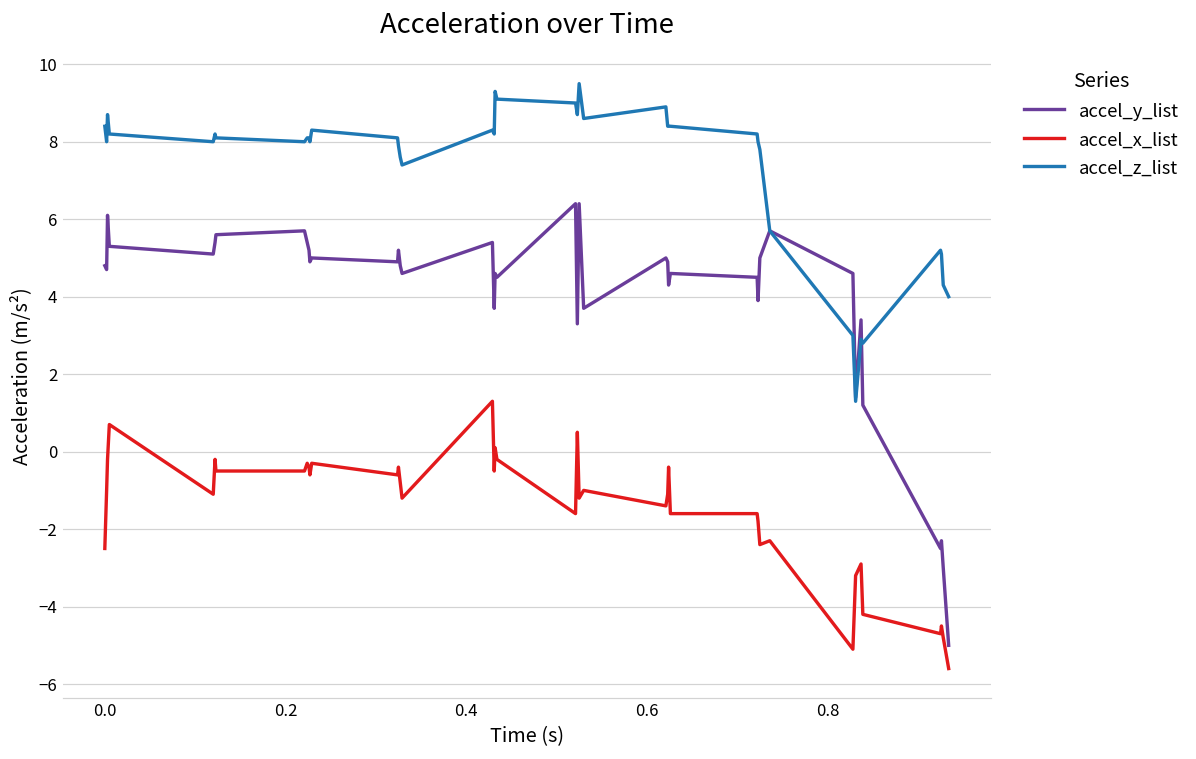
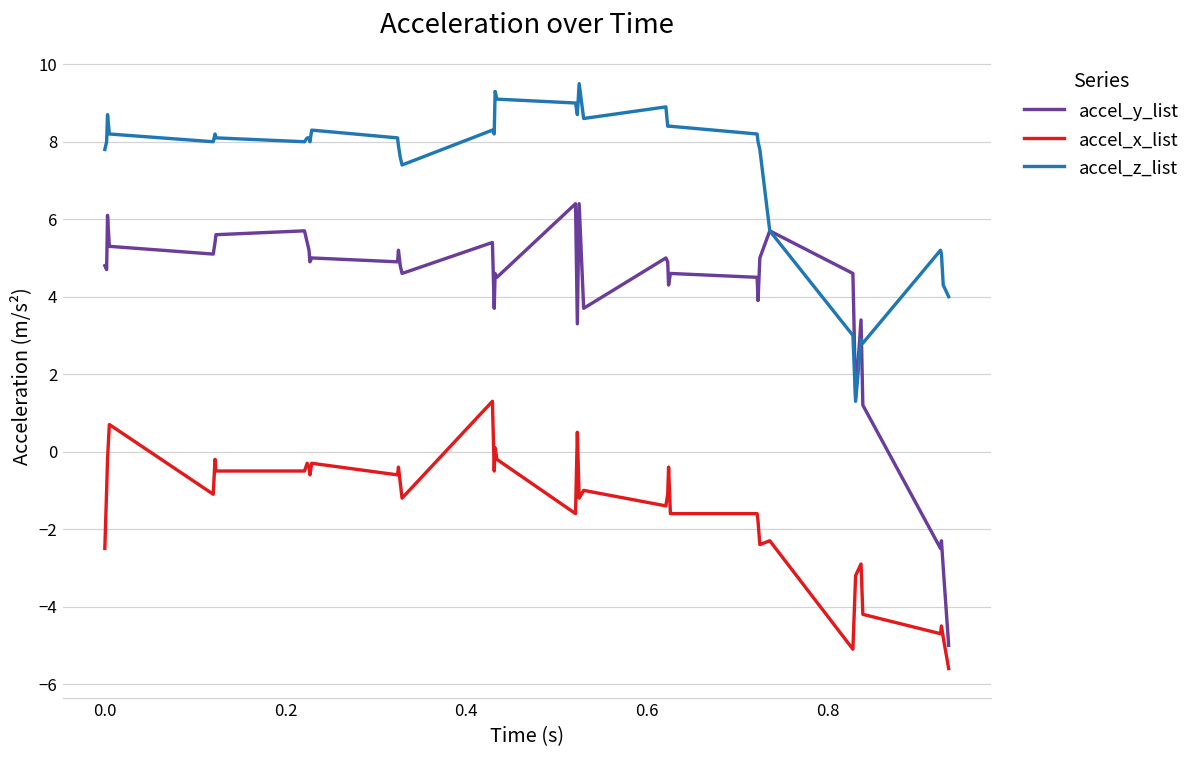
  {
    "accel_y_list": {
      "0.0": 4.8
    },
    "accel_x_list": {
      "0.0": -2.5
    },
    "accel_z_list": {
-     "0.0": 8.4
+     "0.0": 7.8
    }
  }
